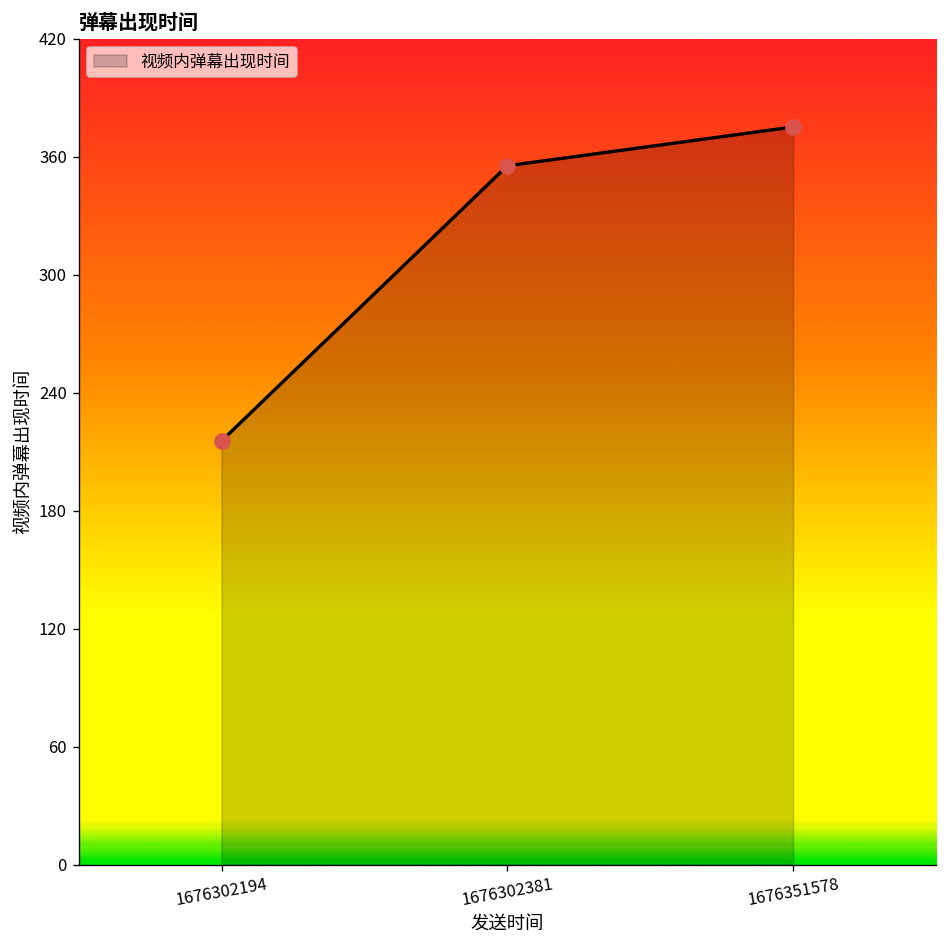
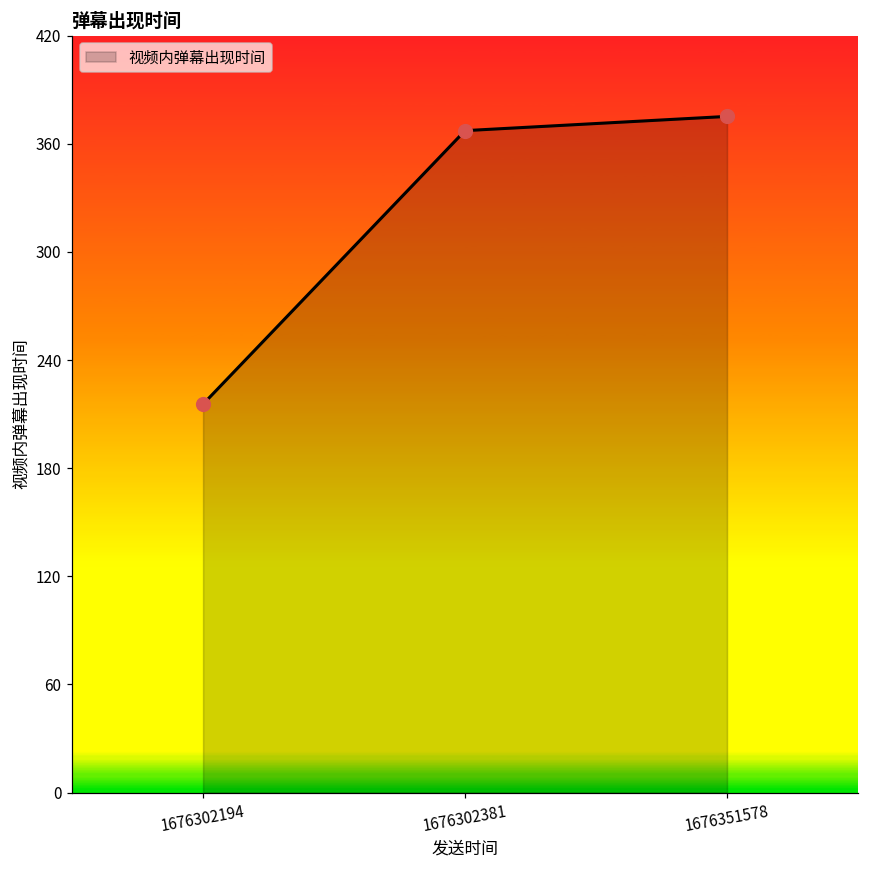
  {
    "1676302194": 216,
-   "1676302381": 355,
+   "1676302381": 367,
    "1676351578": 375
  }
